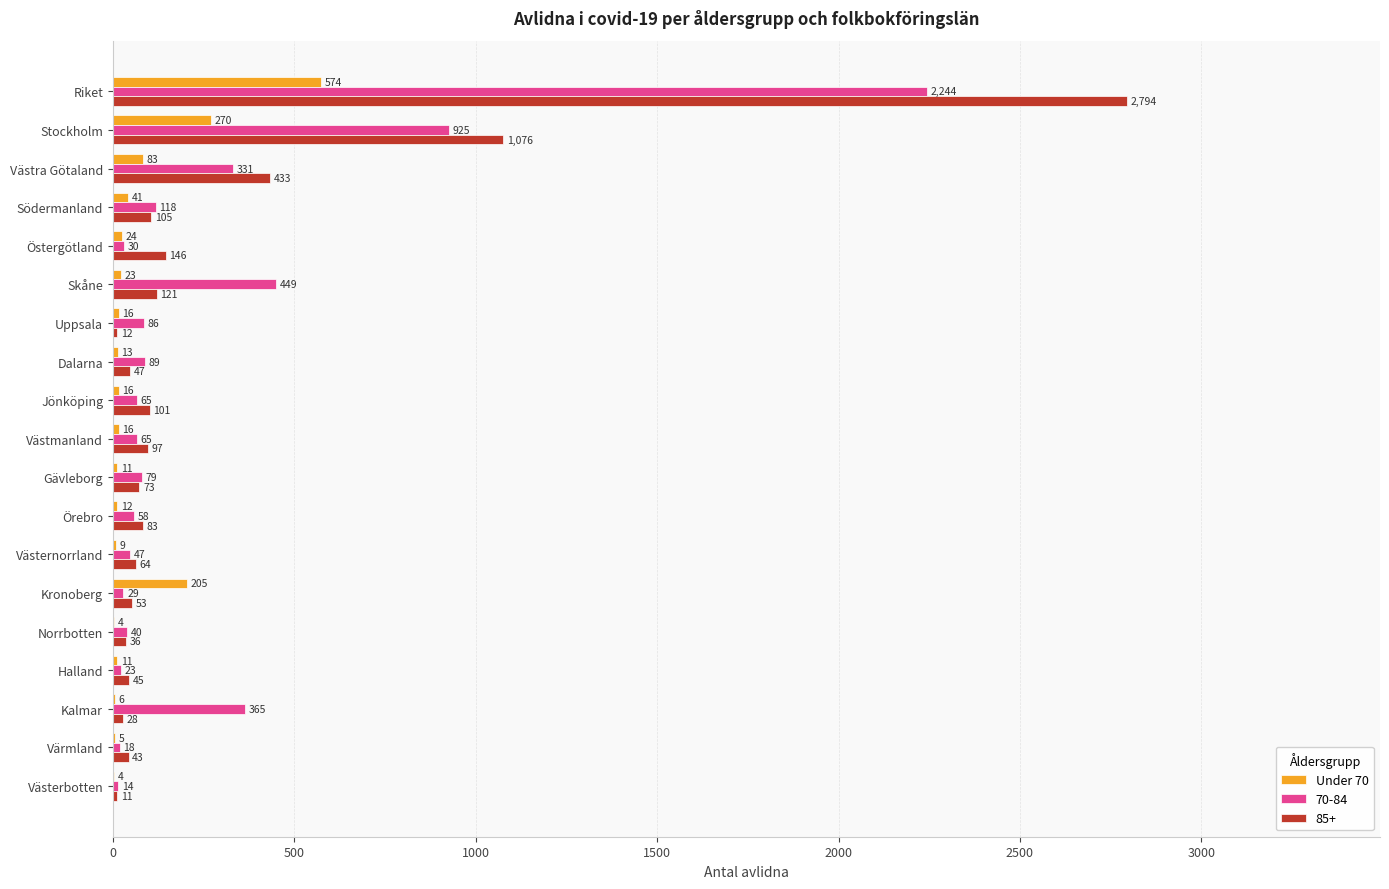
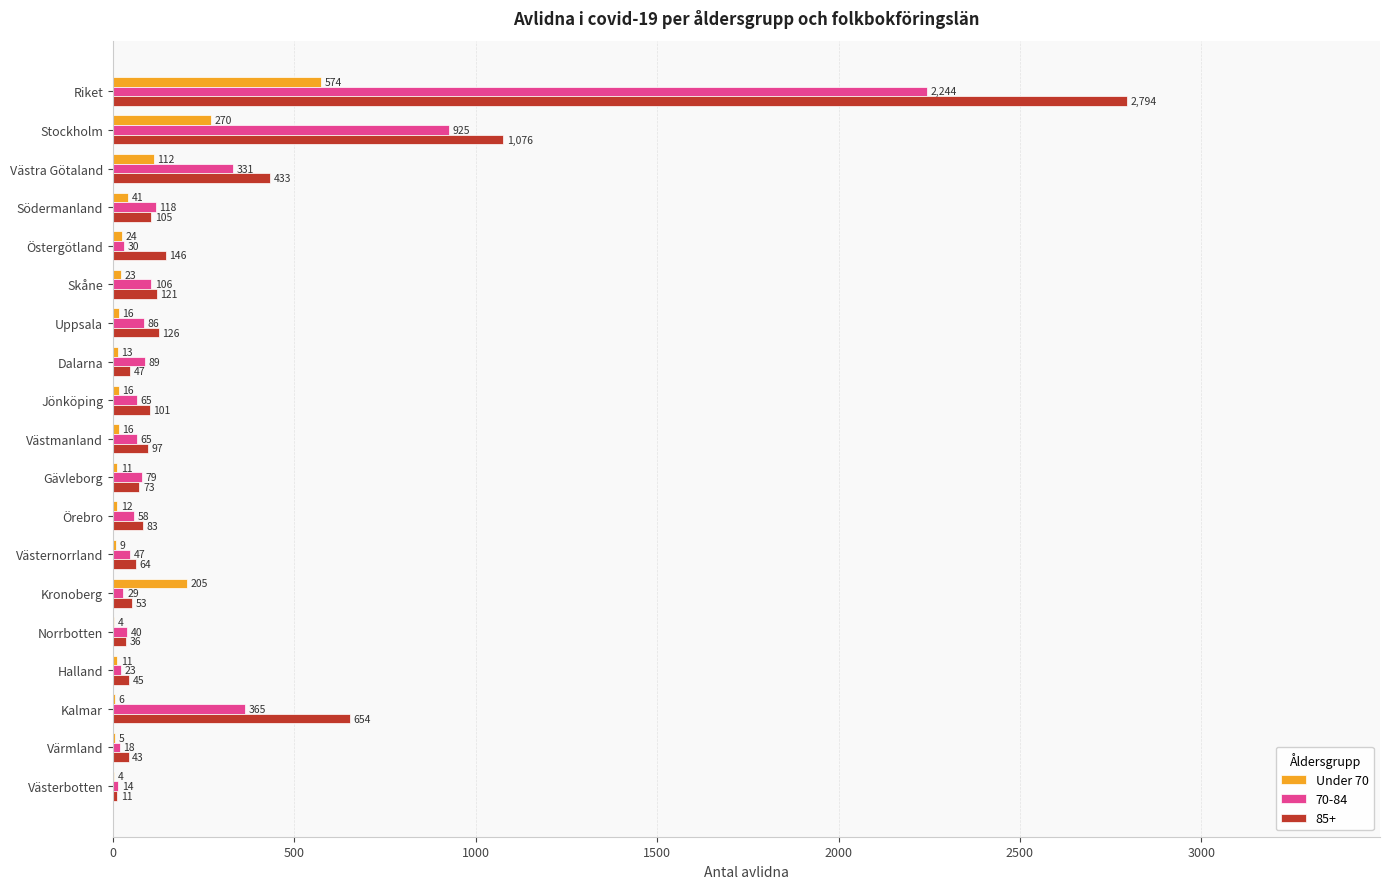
  {
    "Under 70": {
      "Riket": "574",
      "Stockholm": "270",
-     "Västra Götaland": "83",
+     "Västra Götaland": "112",
      "Södermanland": "41",
      "Östergötland": "24",
      "Skåne": "23",
      "Uppsala": "16",
      "Dalarna": "13",
      "Jönköping": "16",
      "Västmanland": "16",
      "Gävleborg": "11",
      "Örebro": "12",
      "Västernorrland": "9",
      "Kronoberg": "205",
      "Norrbotten": "4",
      "Halland": "11",
      "Kalmar": "6",
      "Värmland": "5",
      "Västerbotten": "4"
    },
    "70-84": {
      "Riket": "2,244",
      "Stockholm": "925",
      "Västra Götaland": "331",
      "Södermanland": "118",
      "Östergötland": "30",
-     "Skåne": "449",
+     "Skåne": "106",
      "Uppsala": "86",
      "Dalarna": "89",
      "Jönköping": "65",
      "Västmanland": "65",
      "Gävleborg": "79",
      "Örebro": "58",
      "Västernorrland": "47",
      "Kronoberg": "29",
      "Norrbotten": "40",
      "Halland": "23",
      "Kalmar": "365",
      "Värmland": "18",
      "Västerbotten": "14"
    },
    "85+": {
      "Riket": "2,794",
      "Stockholm": "1,076",
      "Västra Götaland": "433",
      "Södermanland": "105",
      "Östergötland": "146",
      "Skåne": "121",
-     "Uppsala": "12",
+     "Uppsala": "126",
      "Dalarna": "47",
      "Jönköping": "101",
      "Västmanland": "97",
      "Gävleborg": "73",
      "Örebro": "83",
      "Västernorrland": "64",
      "Kronoberg": "53",
      "Norrbotten": "36",
      "Halland": "45",
-     "Kalmar": "28",
+     "Kalmar": "654",
      "Värmland": "43",
      "Västerbotten": "11"
    }
  }
